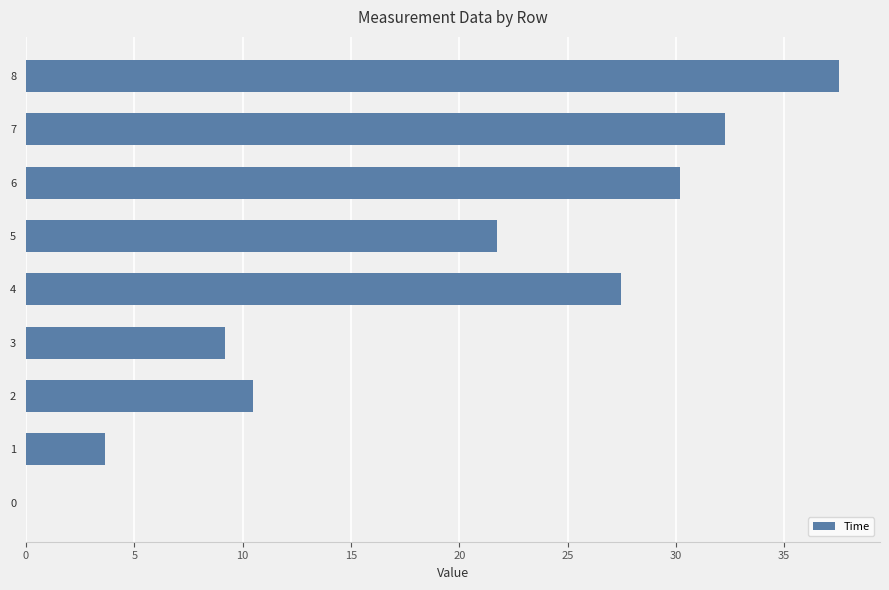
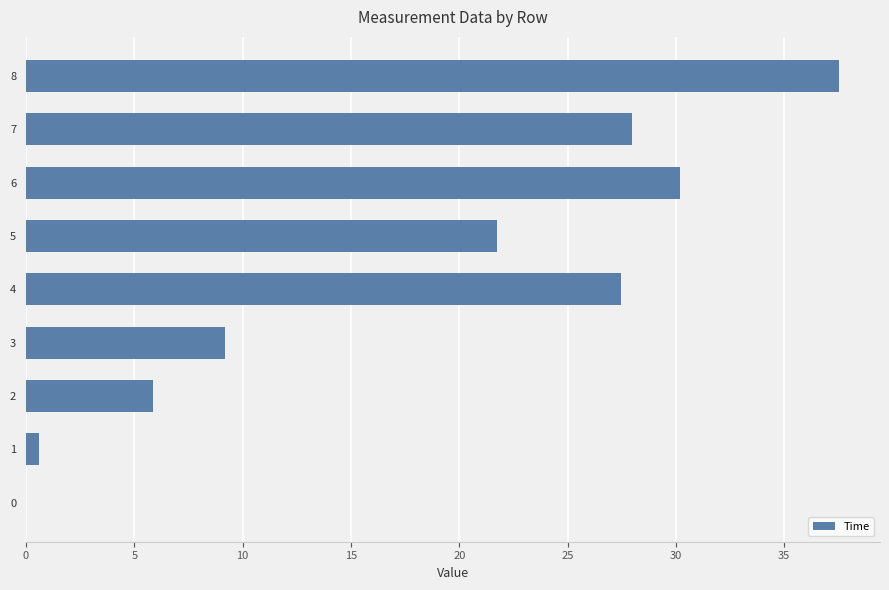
  {
    "8": 37.5,
-   "7": 32.3,
+   "7": 28.0,
    "6": 30.2,
    "5": 21.7,
    "4": 27.5,
    "3": 9.2,
-   "2": 10.5,
-   "1": 3.7,
+   "2": 5.9,
+   "1": 0.6,
    "0": 0.0
  }
